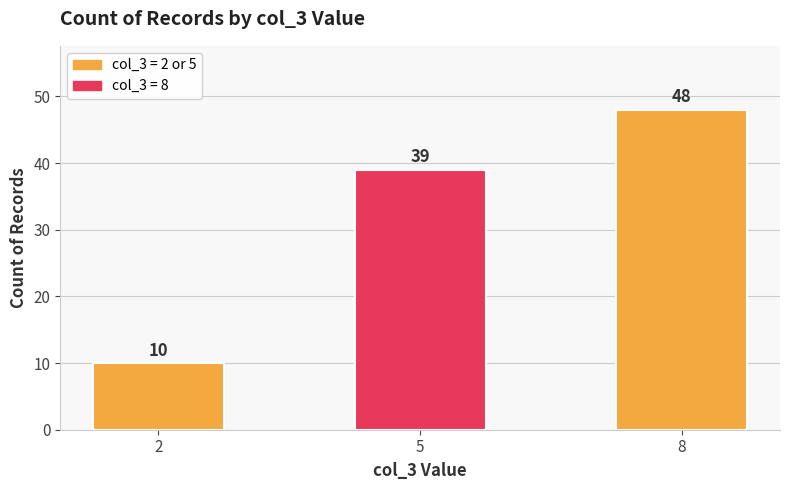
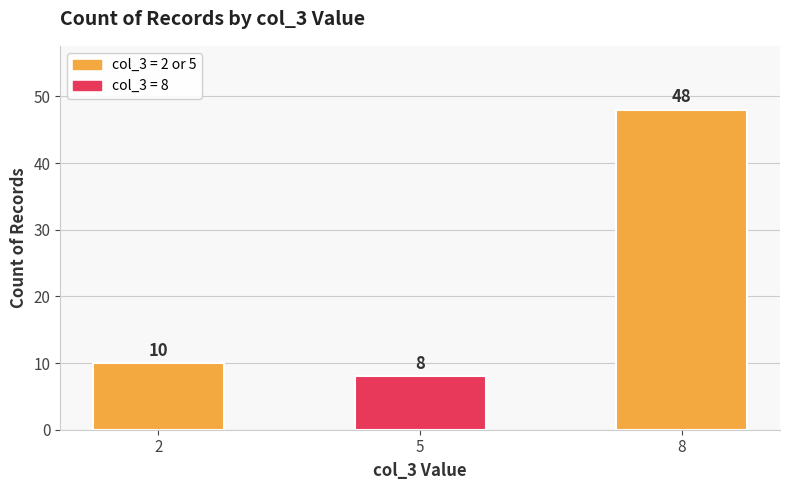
  {
    "2": 10,
-   "5": 39,
+   "5": 8,
    "8": 48
  }
